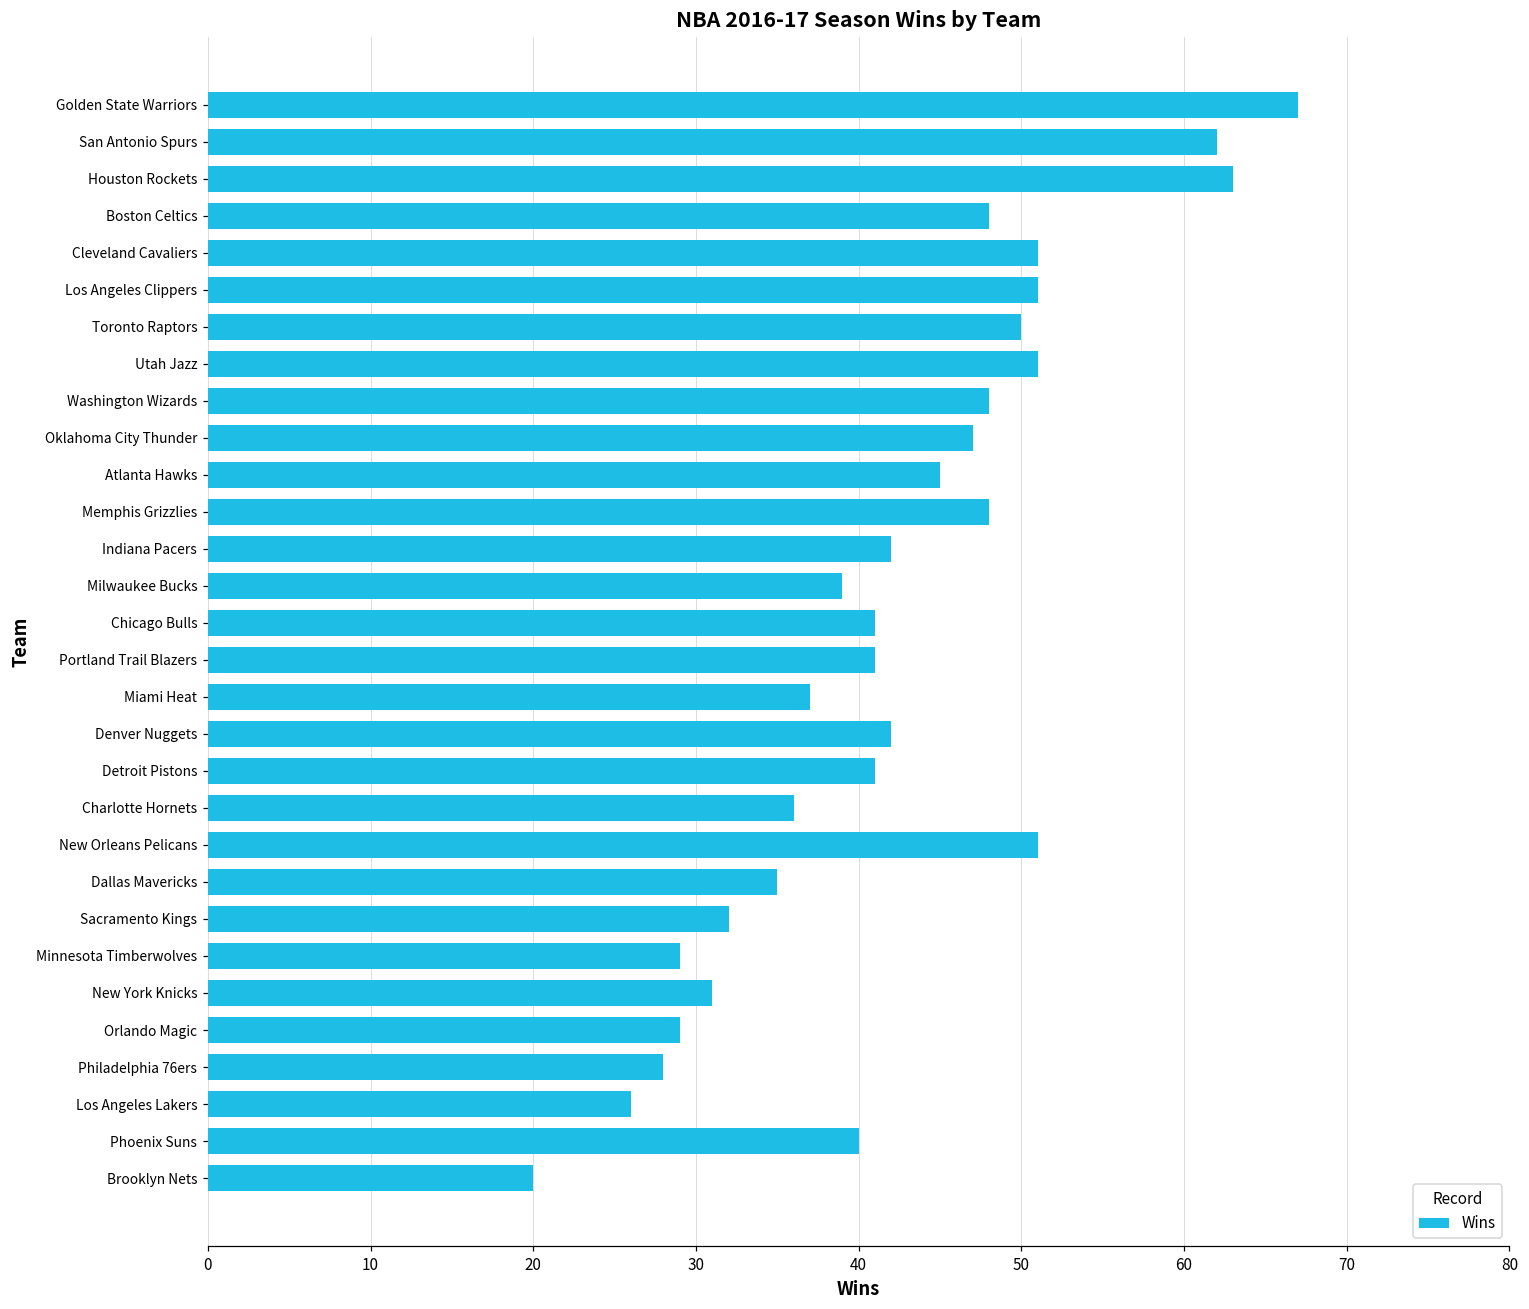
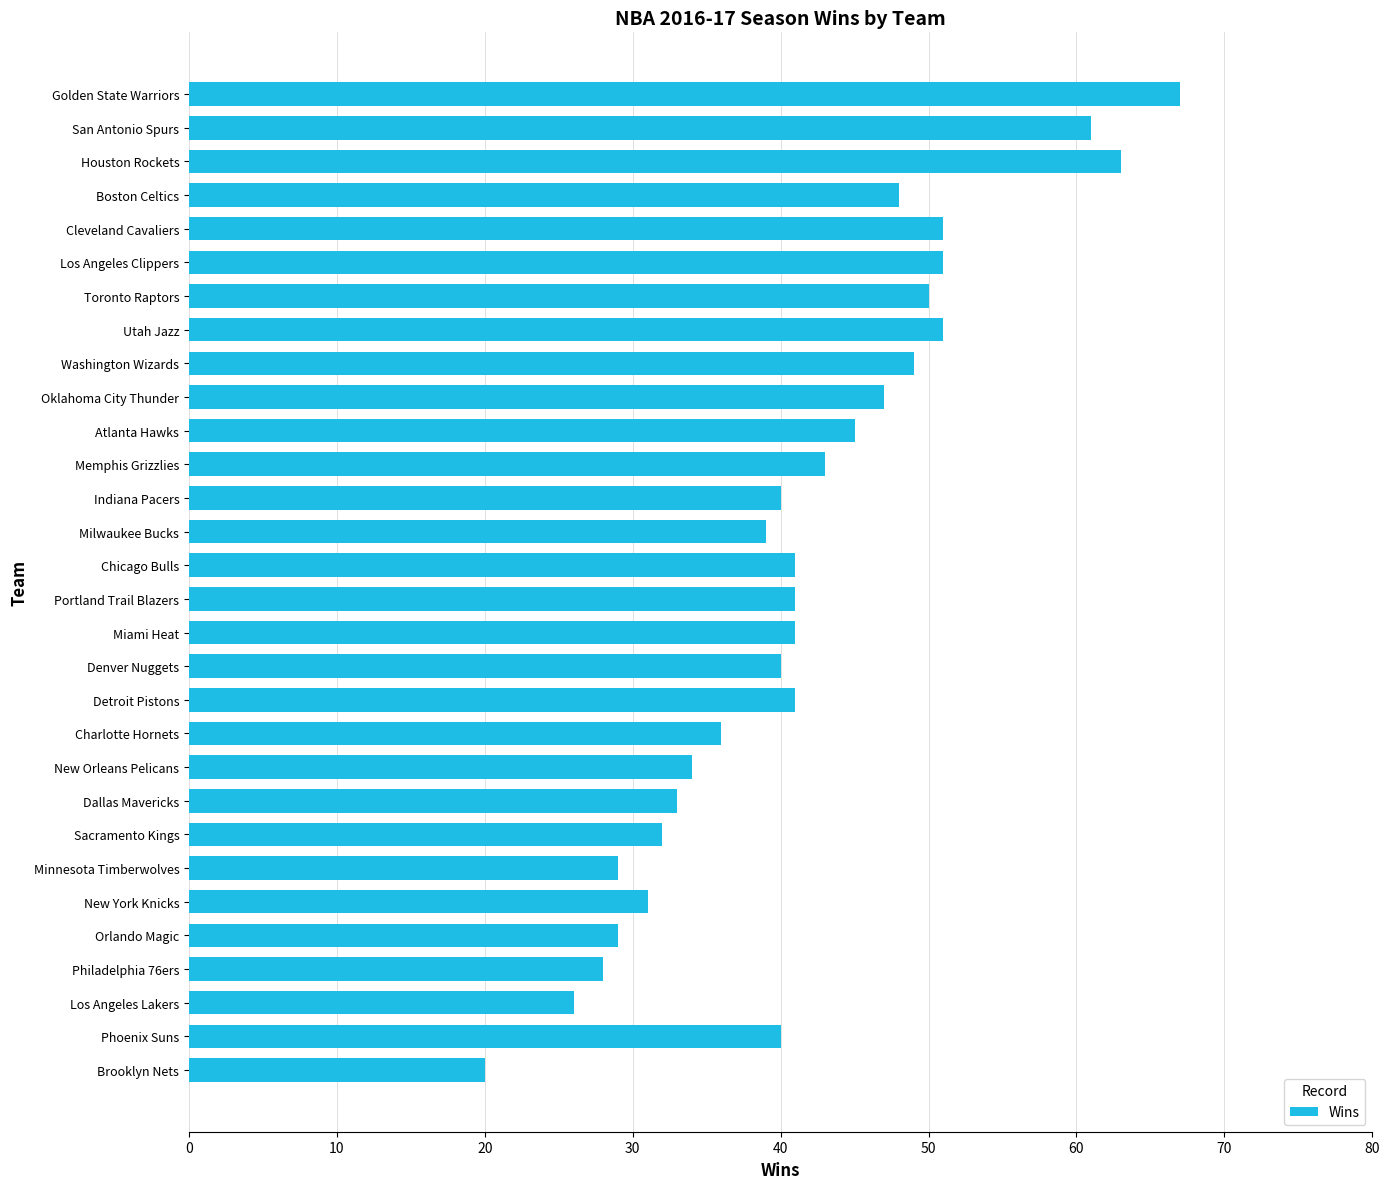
  {
    "Golden State Warriors": 67,
-   "San Antonio Spurs": 62,
+   "San Antonio Spurs": 61,
    "Houston Rockets": 63,
    "Boston Celtics": 48,
    "Cleveland Cavaliers": 51,
    "Los Angeles Clippers": 51,
    "Toronto Raptors": 50,
    "Utah Jazz": 51,
-   "Washington Wizards": 48,
+   "Washington Wizards": 49,
    "Oklahoma City Thunder": 47,
    "Atlanta Hawks": 45,
-   "Memphis Grizzlies": 48,
-   "Indiana Pacers": 42,
+   "Memphis Grizzlies": 43,
+   "Indiana Pacers": 40,
    "Milwaukee Bucks": 39,
    "Chicago Bulls": 41,
    "Portland Trail Blazers": 41,
-   "Miami Heat": 37,
-   "Denver Nuggets": 42,
+   "Miami Heat": 41,
+   "Denver Nuggets": 40,
    "Detroit Pistons": 41,
    "Charlotte Hornets": 36,
-   "New Orleans Pelicans": 51,
-   "Dallas Mavericks": 35,
+   "New Orleans Pelicans": 34,
+   "Dallas Mavericks": 33,
    "Sacramento Kings": 32,
    "Minnesota Timberwolves": 29,
    "New York Knicks": 31,
    "Orlando Magic": 29,
    "Philadelphia 76ers": 28,
    "Los Angeles Lakers": 26,
    "Phoenix Suns": 40,
    "Brooklyn Nets": 20
  }
